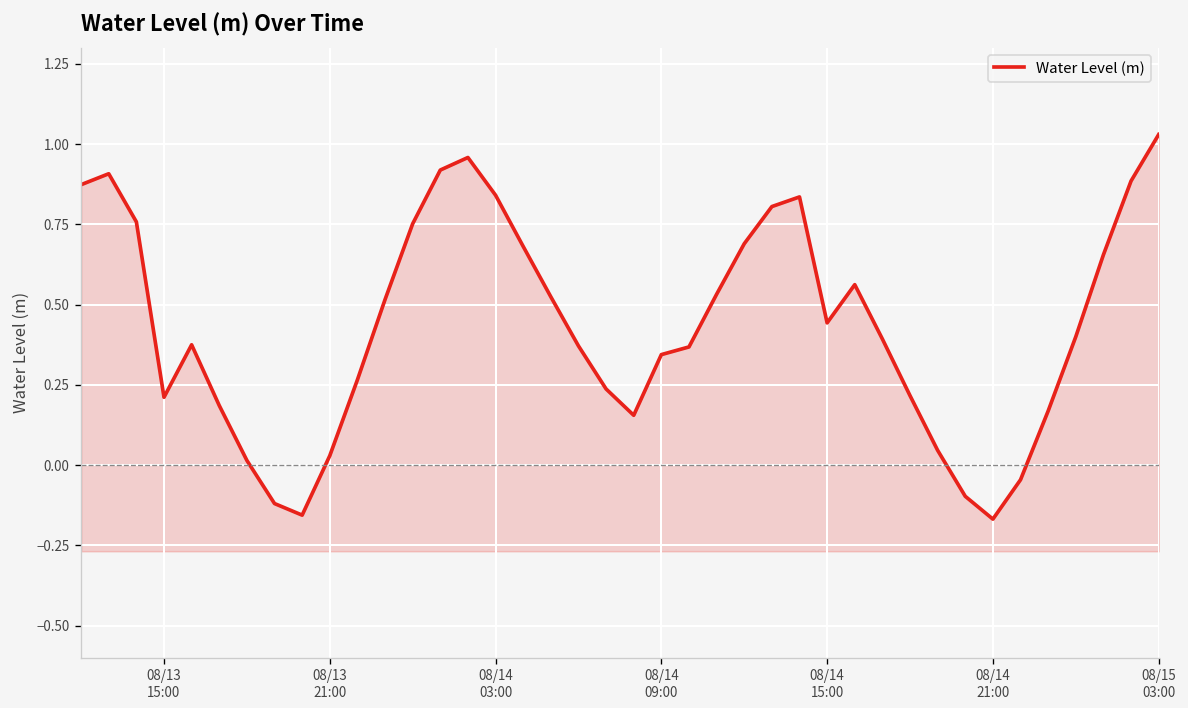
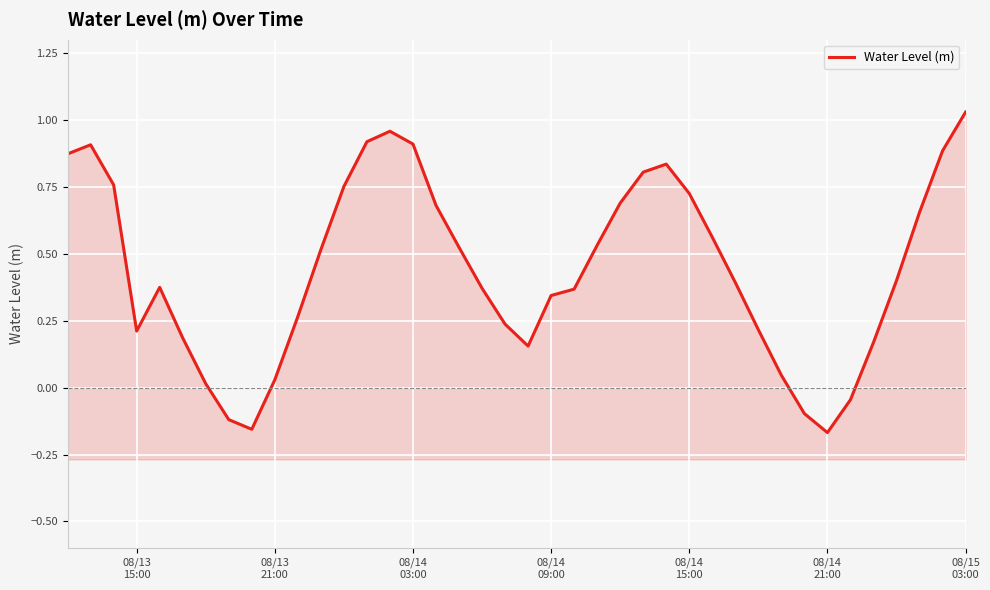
  {
    "08/13 15:00": 0.21,
    "08/13 21:00": 0.03,
-   "08/14 03:00": 0.84,
+   "08/14 03:00": 0.91,
    "08/14 09:00": 0.34,
-   "08/14 15:00": 0.44,
+   "08/14 15:00": 0.73,
    "08/14 21:00": -0.17,
    "08/15 03:00": 1.03
  }
